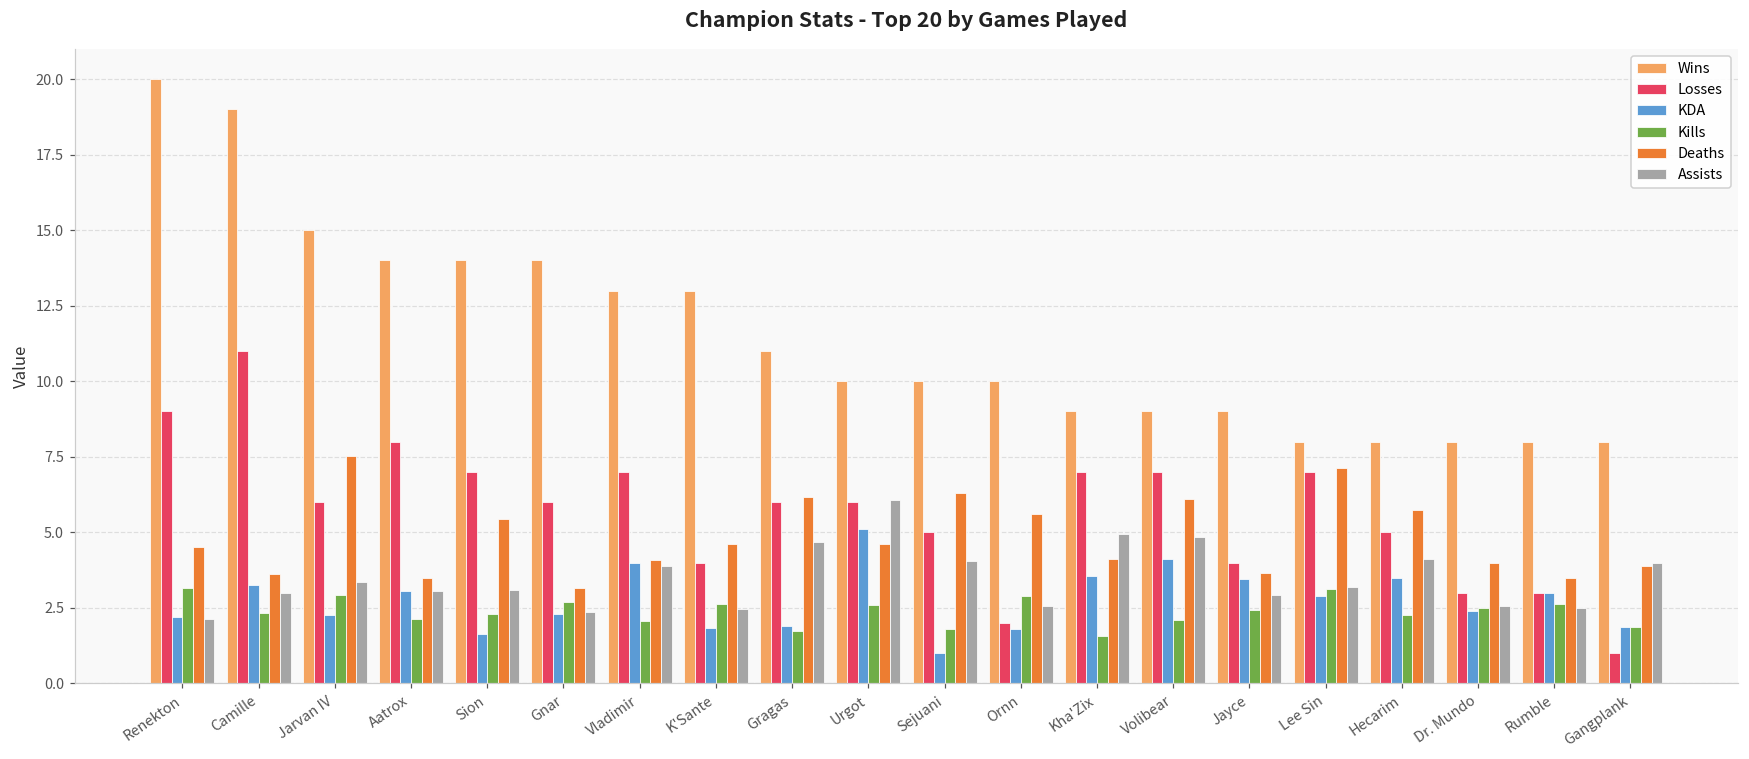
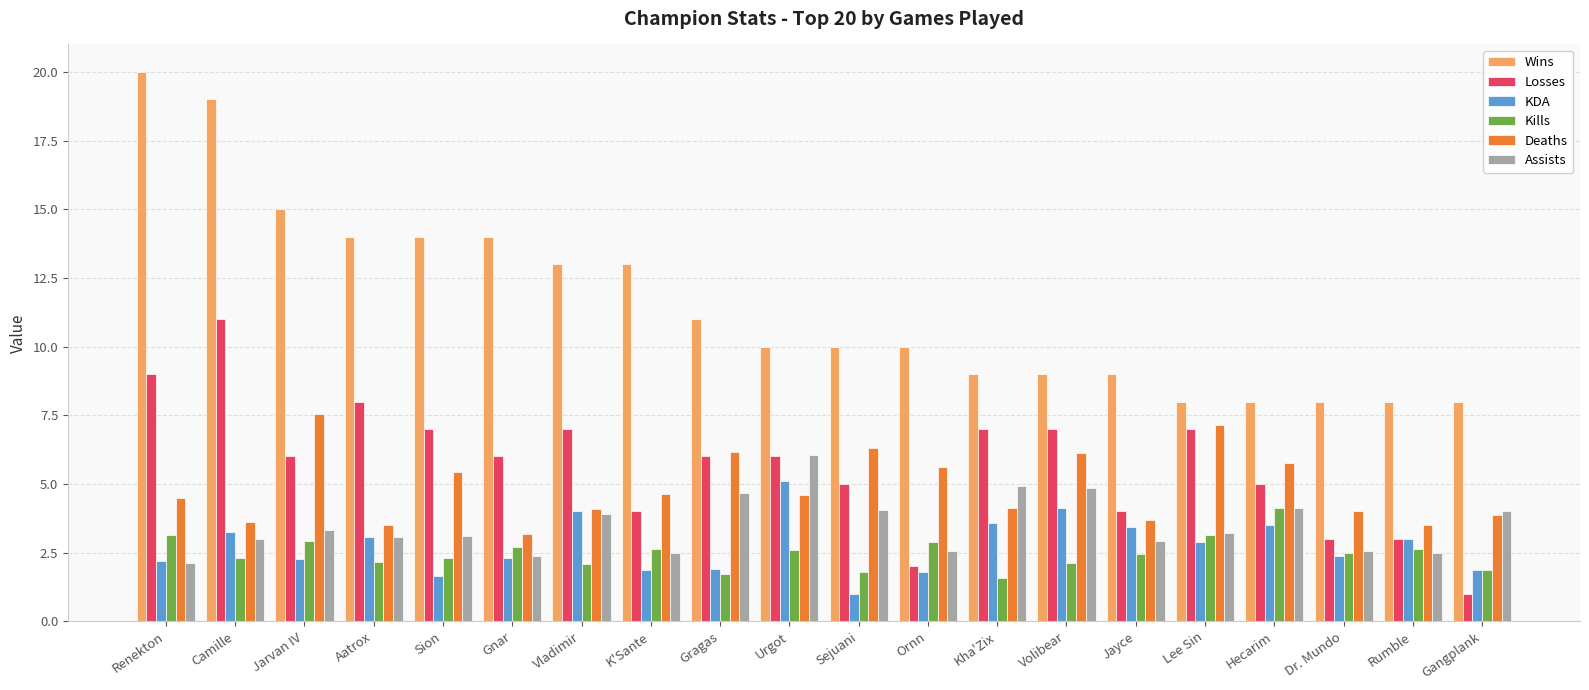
  {
    "Wins": {
      "Renekton": 20.0,
      "Camille": 19.0,
      "Jarvan IV": 15.0,
      "Aatrox": 14.0,
      "Sion": 14.0,
      "Gnar": 14.0,
      "Vladimir": 13.0,
      "K'Sante": 13.0,
      "Gragas": 11.0,
      "Urgot": 10.0,
      "Sejuani": 10.0,
      "Ornn": 10.0,
      "Kha'Zix": 9.0,
      "Volibear": 9.0,
      "Jayce": 9.0,
      "Lee Sin": 8.0,
      "Hecarim": 8.0,
      "Dr. Mundo": 8.0,
      "Rumble": 8.0,
      "Gangplank": 8.0
    },
    "Losses": {
      "Renekton": 9.0,
      "Camille": 11.0,
      "Jarvan IV": 6.0,
      "Aatrox": 8.0,
      "Sion": 7.0,
      "Gnar": 6.0,
      "Vladimir": 7.0,
      "K'Sante": 4.0,
      "Gragas": 6.0,
      "Urgot": 6.0,
      "Sejuani": 5.0,
      "Ornn": 2.0,
      "Kha'Zix": 7.0,
      "Volibear": 7.0,
      "Jayce": 4.0,
      "Lee Sin": 7.0,
      "Hecarim": 5.0,
      "Dr. Mundo": 3.0,
      "Rumble": 3.0,
      "Gangplank": 1.0
    },
    "KDA": {
      "Renekton": 2.2,
      "Camille": 3.3,
      "Jarvan IV": 2.3,
      "Aatrox": 3.1,
      "Sion": 1.6,
      "Gnar": 2.3,
      "Vladimir": 4.0,
      "K'Sante": 1.9,
      "Gragas": 1.9,
      "Urgot": 5.1,
      "Sejuani": 1.0,
      "Ornn": 1.8,
      "Kha'Zix": 3.6,
      "Volibear": 4.1,
      "Jayce": 3.4,
      "Lee Sin": 2.9,
      "Hecarim": 3.5,
      "Dr. Mundo": 2.4,
      "Rumble": 3.0,
      "Gangplank": 1.9
    },
    "Kills": {
      "Renekton": 3.2,
      "Camille": 2.3,
      "Jarvan IV": 2.9,
      "Aatrox": 2.1,
      "Sion": 2.3,
      "Gnar": 2.7,
      "Vladimir": 2.1,
      "K'Sante": 2.6,
      "Gragas": 1.7,
      "Urgot": 2.6,
      "Sejuani": 1.8,
      "Ornn": 2.9,
      "Kha'Zix": 1.6,
      "Volibear": 2.1,
      "Jayce": 2.4,
      "Lee Sin": 3.1,
-     "Hecarim": 2.3,
+     "Hecarim": 4.1,
      "Dr. Mundo": 2.5,
      "Rumble": 2.6,
      "Gangplank": 1.9
    },
    "Deaths": {
      "Renekton": 4.5,
      "Camille": 3.6,
      "Jarvan IV": 7.5,
      "Aatrox": 3.5,
      "Sion": 5.4,
      "Gnar": 3.2,
      "Vladimir": 4.1,
      "K'Sante": 4.6,
      "Gragas": 6.2,
      "Urgot": 4.6,
      "Sejuani": 6.3,
      "Ornn": 5.6,
      "Kha'Zix": 4.1,
      "Volibear": 6.1,
      "Jayce": 3.7,
      "Lee Sin": 7.1,
      "Hecarim": 5.8,
      "Dr. Mundo": 4.0,
      "Rumble": 3.5,
      "Gangplank": 3.9
    },
    "Assists": {
      "Renekton": 2.1,
      "Camille": 3.0,
      "Jarvan IV": 3.3,
      "Aatrox": 3.1,
      "Sion": 3.1,
      "Gnar": 2.4,
      "Vladimir": 3.9,
      "K'Sante": 2.5,
      "Gragas": 4.7,
      "Urgot": 6.1,
      "Sejuani": 4.1,
      "Ornn": 2.6,
      "Kha'Zix": 4.9,
      "Volibear": 4.8,
      "Jayce": 2.9,
      "Lee Sin": 3.2,
      "Hecarim": 4.1,
      "Dr. Mundo": 2.6,
      "Rumble": 2.5,
      "Gangplank": 4.0
    }
  }
